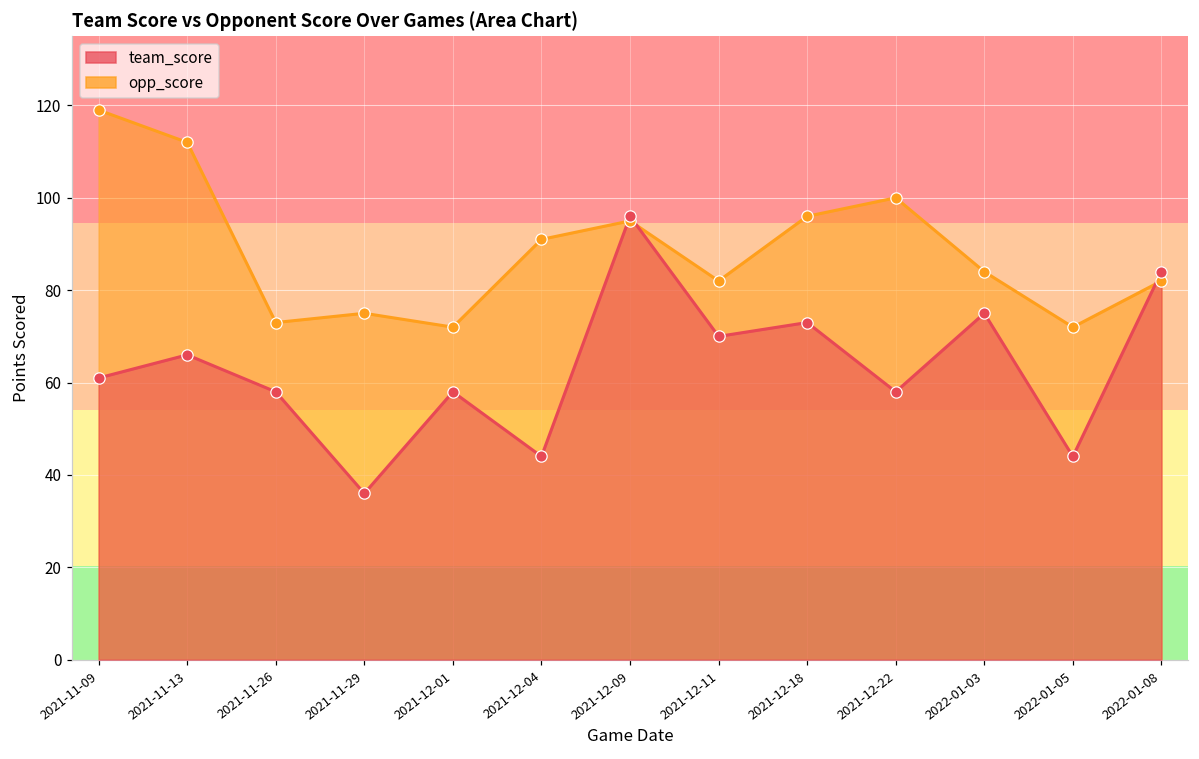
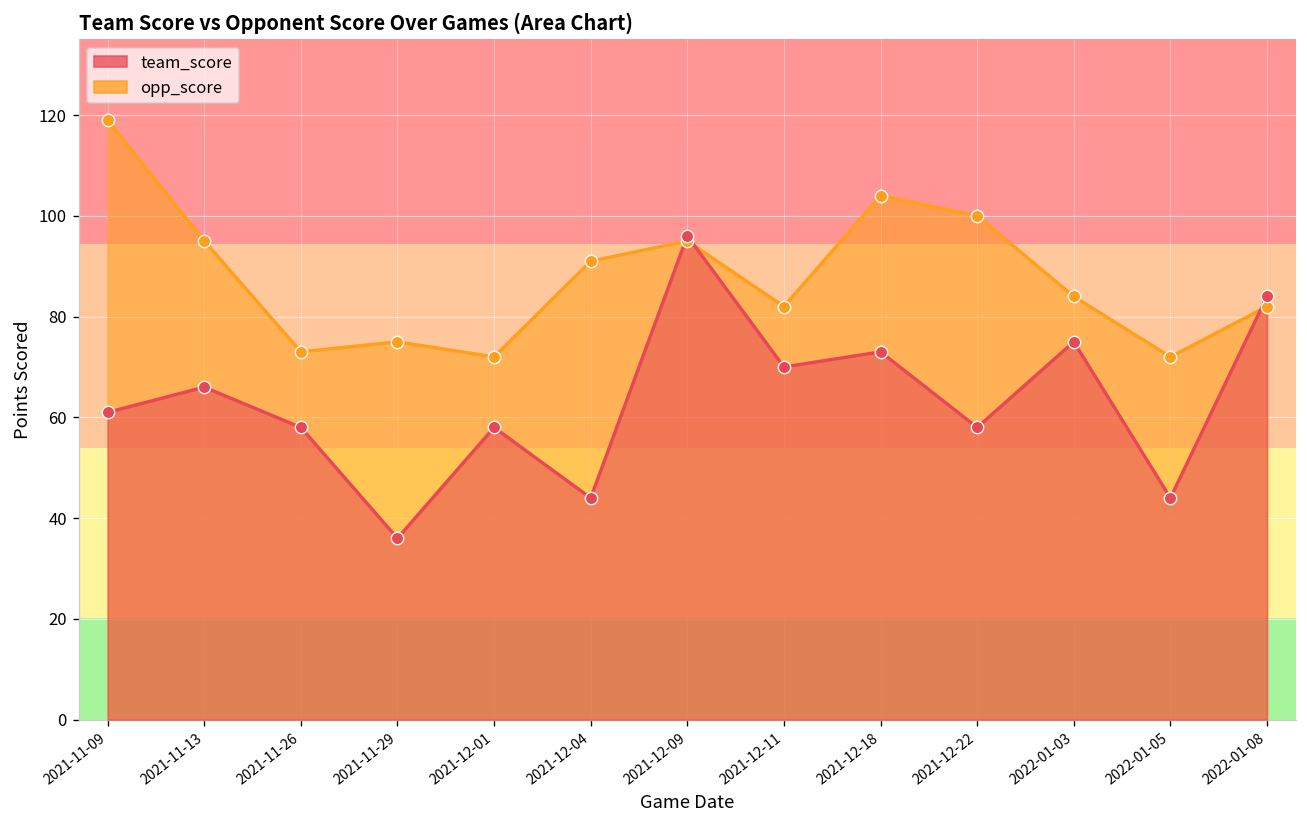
  {
    "opp_score": {
      "2021-11-09": 119,
-     "2021-11-13": 112,
+     "2021-11-13": 95,
      "2021-11-26": 73,
      "2021-11-29": 75,
      "2021-12-01": 72,
      "2021-12-04": 91,
      "2021-12-09": 95,
      "2021-12-11": 82,
-     "2021-12-18": 96,
+     "2021-12-18": 104,
      "2021-12-22": 100,
      "2022-01-03": 84,
      "2022-01-05": 72,
      "2022-01-08": 82
    },
    "team_score": {
      "2021-11-09": 61,
      "2021-11-13": 66,
      "2021-11-26": 58,
      "2021-11-29": 36,
      "2021-12-01": 58,
      "2021-12-04": 44,
      "2021-12-09": 96,
      "2021-12-11": 70,
      "2021-12-18": 73,
      "2021-12-22": 58,
      "2022-01-03": 75,
      "2022-01-05": 44,
      "2022-01-08": 84
    }
  }
